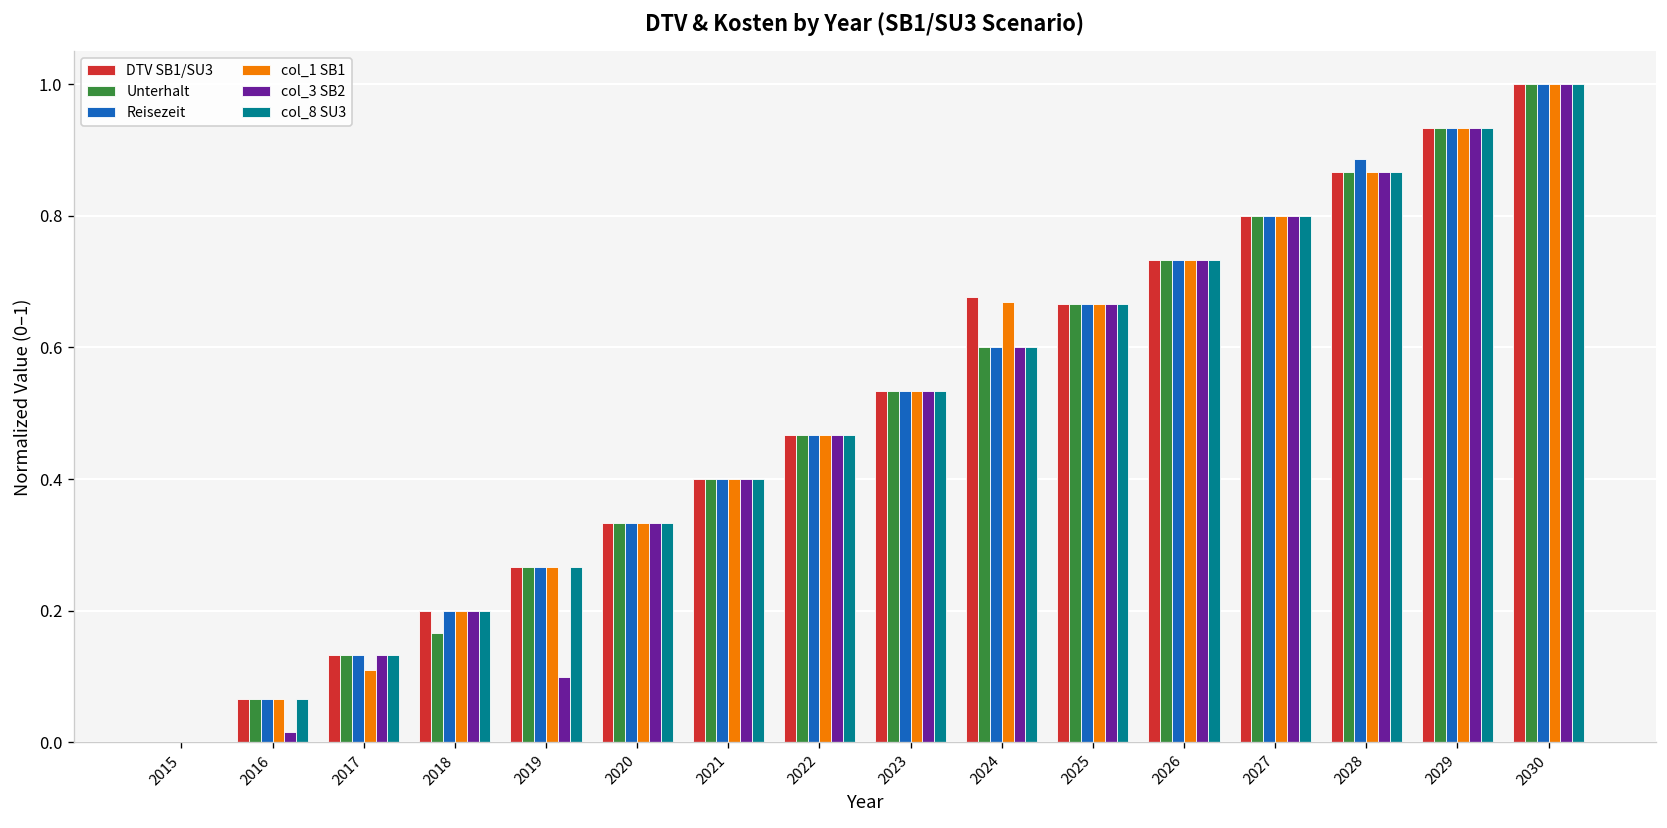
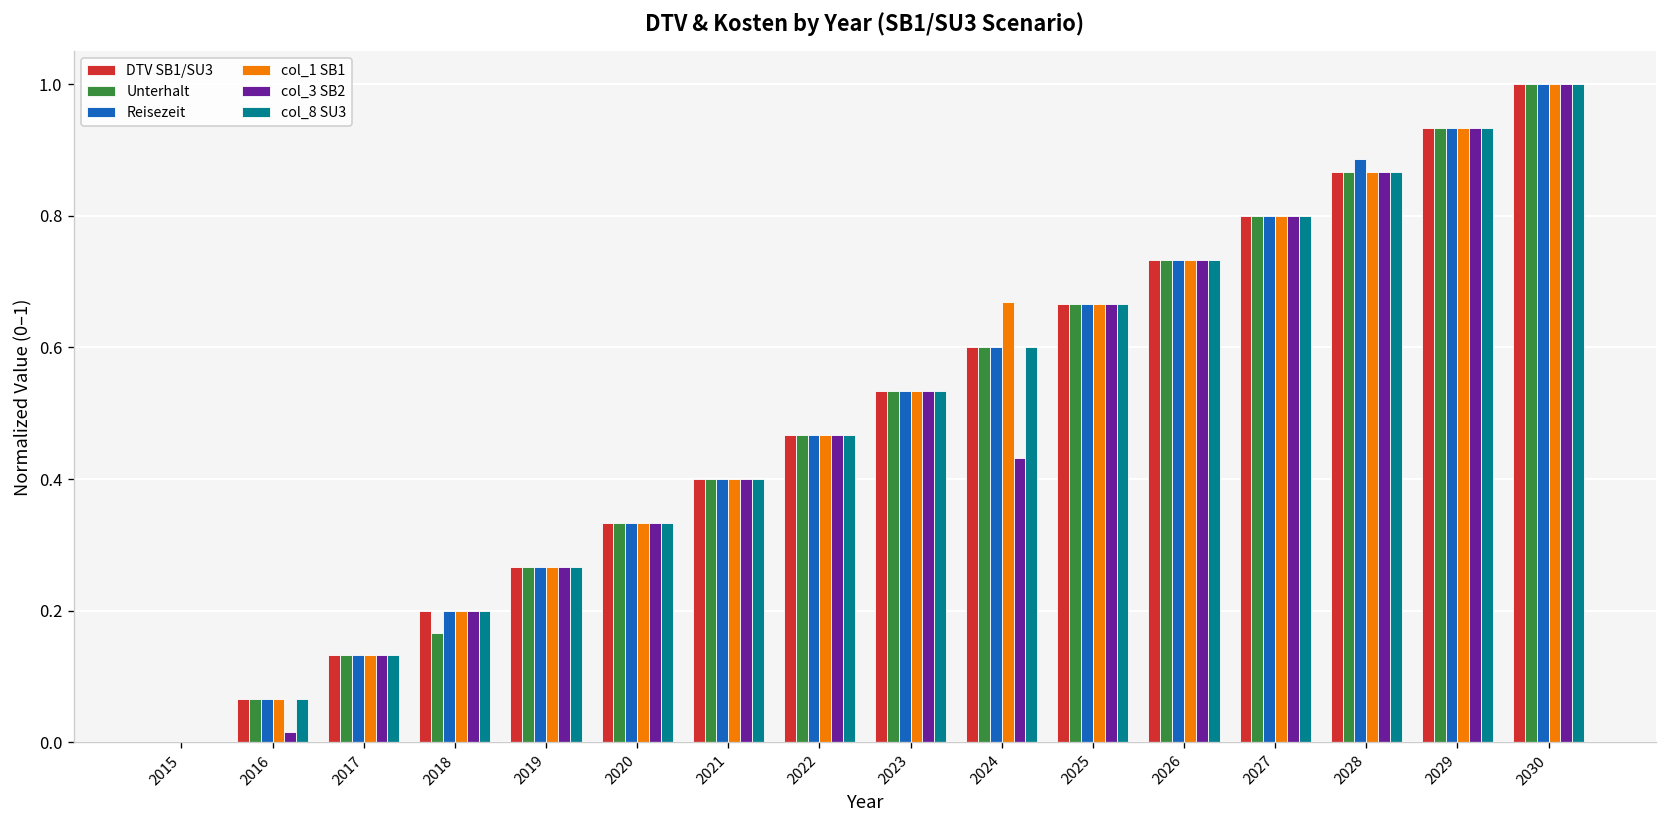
  {
    "DTV SB1/SU3": {
      "2015": 0.00,
      "2016": 0.07,
      "2017": 0.13,
      "2018": 0.20,
      "2019": 0.27,
      "2020": 0.33,
      "2021": 0.40,
      "2022": 0.47,
      "2023": 0.53,
-     "2024": 0.68,
+     "2024": 0.60,
      "2025": 0.67,
      "2026": 0.73,
      "2027": 0.80,
      "2028": 0.87,
      "2029": 0.93,
      "2030": 1.00
    },
    "Unterhalt": {
      "2015": 0.00,
      "2016": 0.07,
      "2017": 0.13,
      "2018": 0.17,
      "2019": 0.27,
      "2020": 0.33,
      "2021": 0.40,
      "2022": 0.47,
      "2023": 0.53,
      "2024": 0.60,
      "2025": 0.67,
      "2026": 0.73,
      "2027": 0.80,
      "2028": 0.87,
      "2029": 0.93,
      "2030": 1.00
    },
    "Reisezeit": {
      "2015": 0.00,
      "2016": 0.07,
      "2017": 0.13,
      "2018": 0.20,
      "2019": 0.27,
      "2020": 0.33,
      "2021": 0.40,
      "2022": 0.47,
      "2023": 0.53,
      "2024": 0.60,
      "2025": 0.67,
      "2026": 0.73,
      "2027": 0.80,
      "2028": 0.89,
      "2029": 0.93,
      "2030": 1.00
    },
    "col_1 SB1": {
      "2015": 0.00,
      "2016": 0.07,
-     "2017": 0.11,
+     "2017": 0.13,
      "2018": 0.20,
      "2019": 0.27,
      "2020": 0.33,
      "2021": 0.40,
      "2022": 0.47,
      "2023": 0.53,
      "2024": 0.67,
      "2025": 0.67,
      "2026": 0.73,
      "2027": 0.80,
      "2028": 0.87,
      "2029": 0.93,
      "2030": 1.00
    },
    "col_3 SB2": {
      "2015": 0.00,
      "2016": 0.02,
      "2017": 0.13,
      "2018": 0.20,
-     "2019": 0.10,
+     "2019": 0.27,
      "2020": 0.33,
      "2021": 0.40,
      "2022": 0.47,
      "2023": 0.53,
-     "2024": 0.60,
+     "2024": 0.43,
      "2025": 0.67,
      "2026": 0.73,
      "2027": 0.80,
      "2028": 0.87,
      "2029": 0.93,
      "2030": 1.00
    },
    "col_8 SU3": {
      "2015": 0.00,
      "2016": 0.07,
      "2017": 0.13,
      "2018": 0.20,
      "2019": 0.27,
      "2020": 0.33,
      "2021": 0.40,
      "2022": 0.47,
      "2023": 0.53,
      "2024": 0.60,
      "2025": 0.67,
      "2026": 0.73,
      "2027": 0.80,
      "2028": 0.87,
      "2029": 0.93,
      "2030": 1.00
    }
  }
